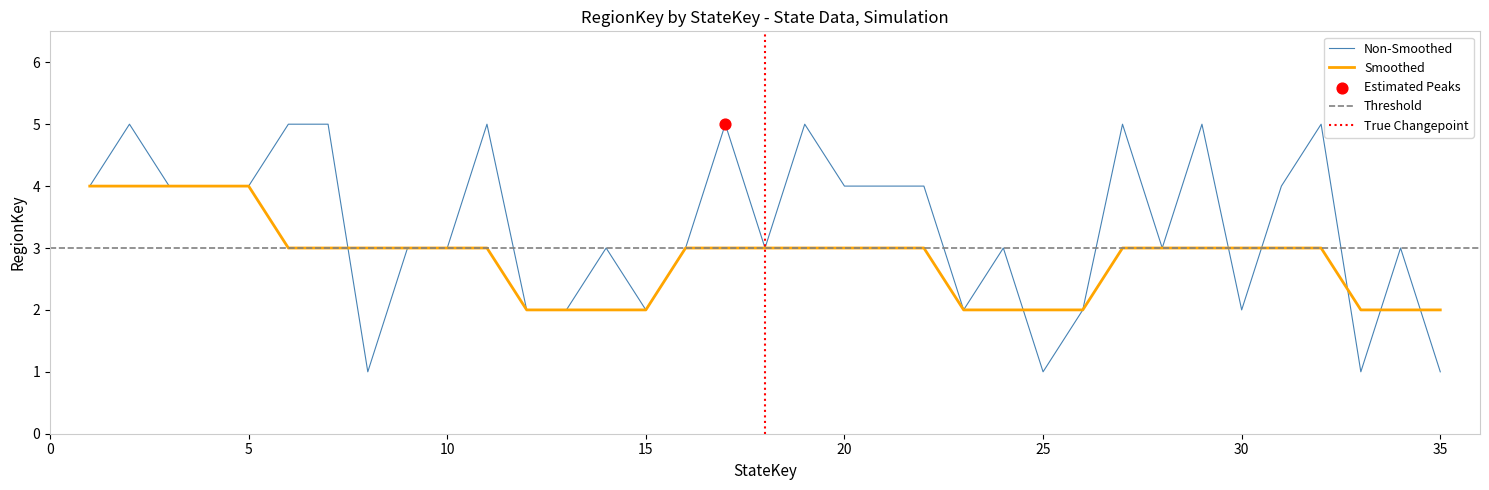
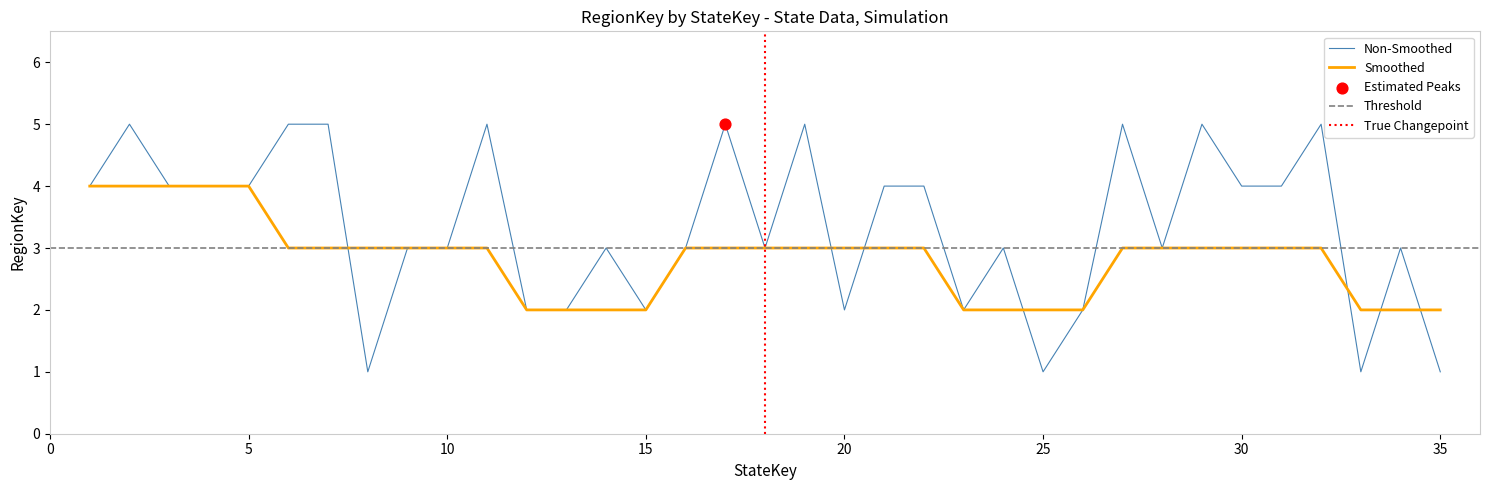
  {
    "Non-Smoothed": {
-     "20": 4,
+     "20": 2,
      "25": 1,
-     "30": 2,
+     "30": 4,
      "35": 1
    },
    "Smoothed": {
      "20": 3,
      "25": 2,
      "30": 3,
      "35": 2
    }
  }
